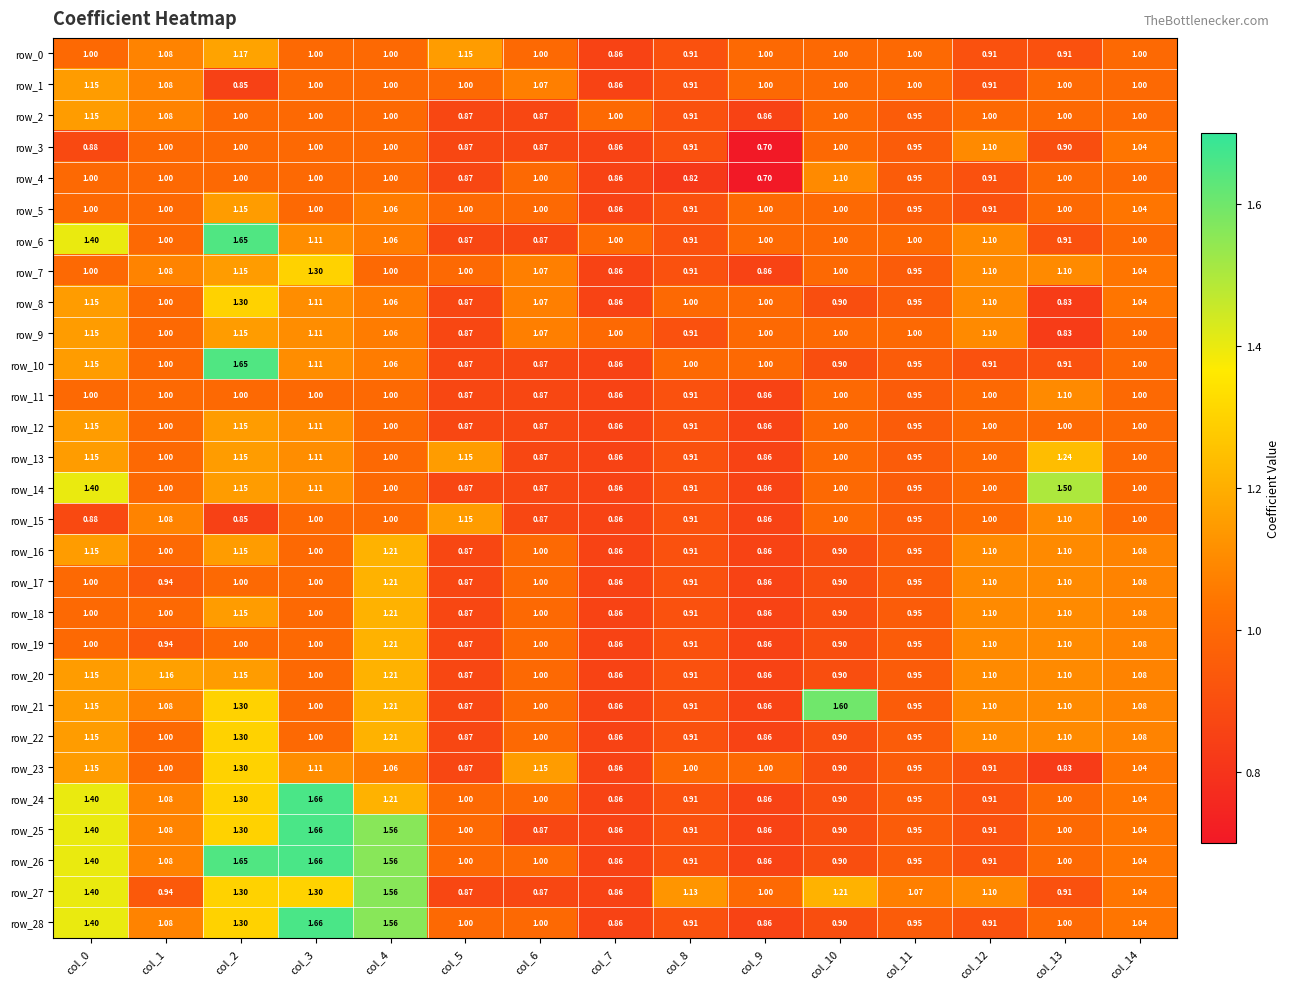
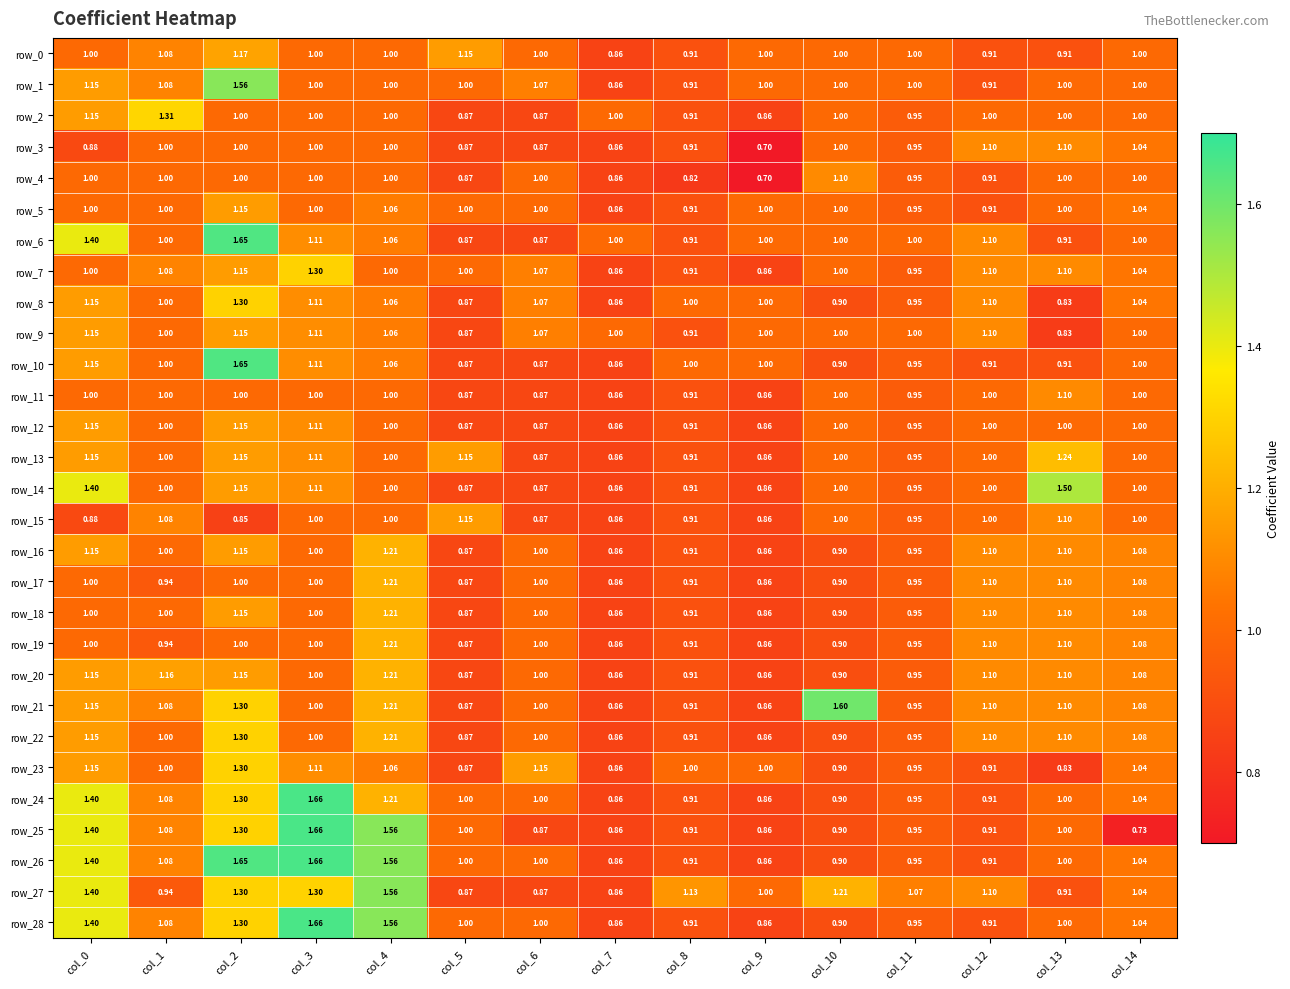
  {
    "row_1": {
      "col_0": 1.15,
      "col_1": 1.08,
-     "col_2": 0.85,
+     "col_2": 1.56,
      "col_3": 1.00,
      "col_4": 1.00,
      "col_5": 1.00,
      "col_6": 1.07,
      "col_7": 0.86,
      "col_8": 0.91,
      "col_9": 1.00,
      "col_10": 1.00,
      "col_11": 1.00,
      "col_12": 0.91,
      "col_13": 1.00,
      "col_14": 1.00
    },
    "row_2": {
      "col_0": 1.15,
-     "col_1": 1.08,
+     "col_1": 1.31,
      "col_2": 1.00,
      "col_3": 1.00,
      "col_4": 1.00,
      "col_5": 0.87,
      "col_6": 0.87,
      "col_7": 1.00,
      "col_8": 0.91,
      "col_9": 0.86,
      "col_10": 1.00,
      "col_11": 0.95,
      "col_12": 1.00,
      "col_13": 1.00,
      "col_14": 1.00
    },
    "row_3": {
      "col_0": 0.88,
      "col_1": 1.00,
      "col_2": 1.00,
      "col_3": 1.00,
      "col_4": 1.00,
      "col_5": 0.87,
      "col_6": 0.87,
      "col_7": 0.86,
      "col_8": 0.91,
      "col_9": 0.70,
      "col_10": 1.00,
      "col_11": 0.95,
      "col_12": 1.10,
-     "col_13": 0.90,
+     "col_13": 1.10,
      "col_14": 1.04
    },
    "row_25": {
      "col_0": 1.40,
      "col_1": 1.08,
      "col_2": 1.30,
      "col_3": 1.66,
      "col_4": 1.56,
      "col_5": 1.00,
      "col_6": 0.87,
      "col_7": 0.86,
      "col_8": 0.91,
      "col_9": 0.86,
      "col_10": 0.90,
      "col_11": 0.95,
      "col_12": 0.91,
      "col_13": 1.00,
-     "col_14": 1.04
+     "col_14": 0.73
    }
  }
